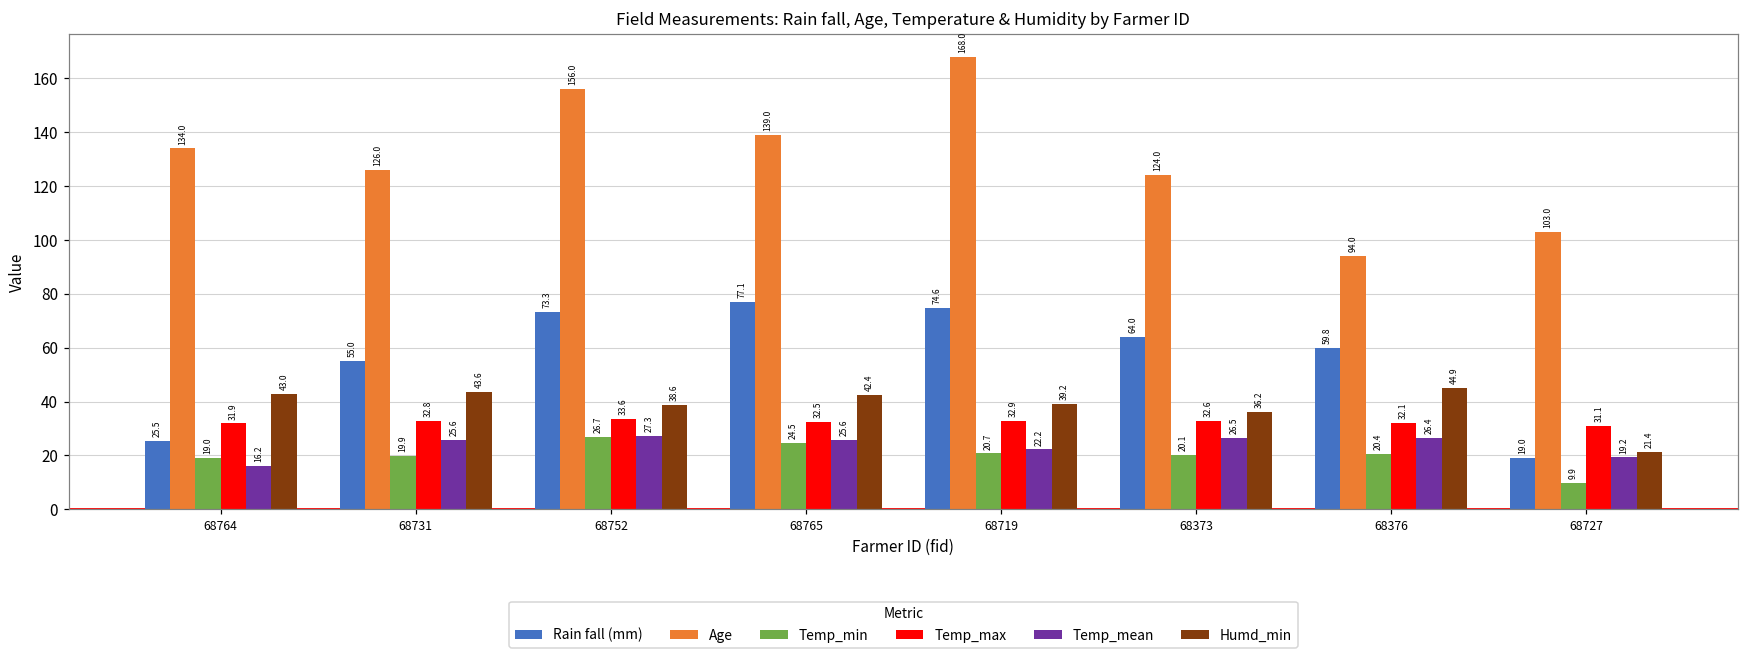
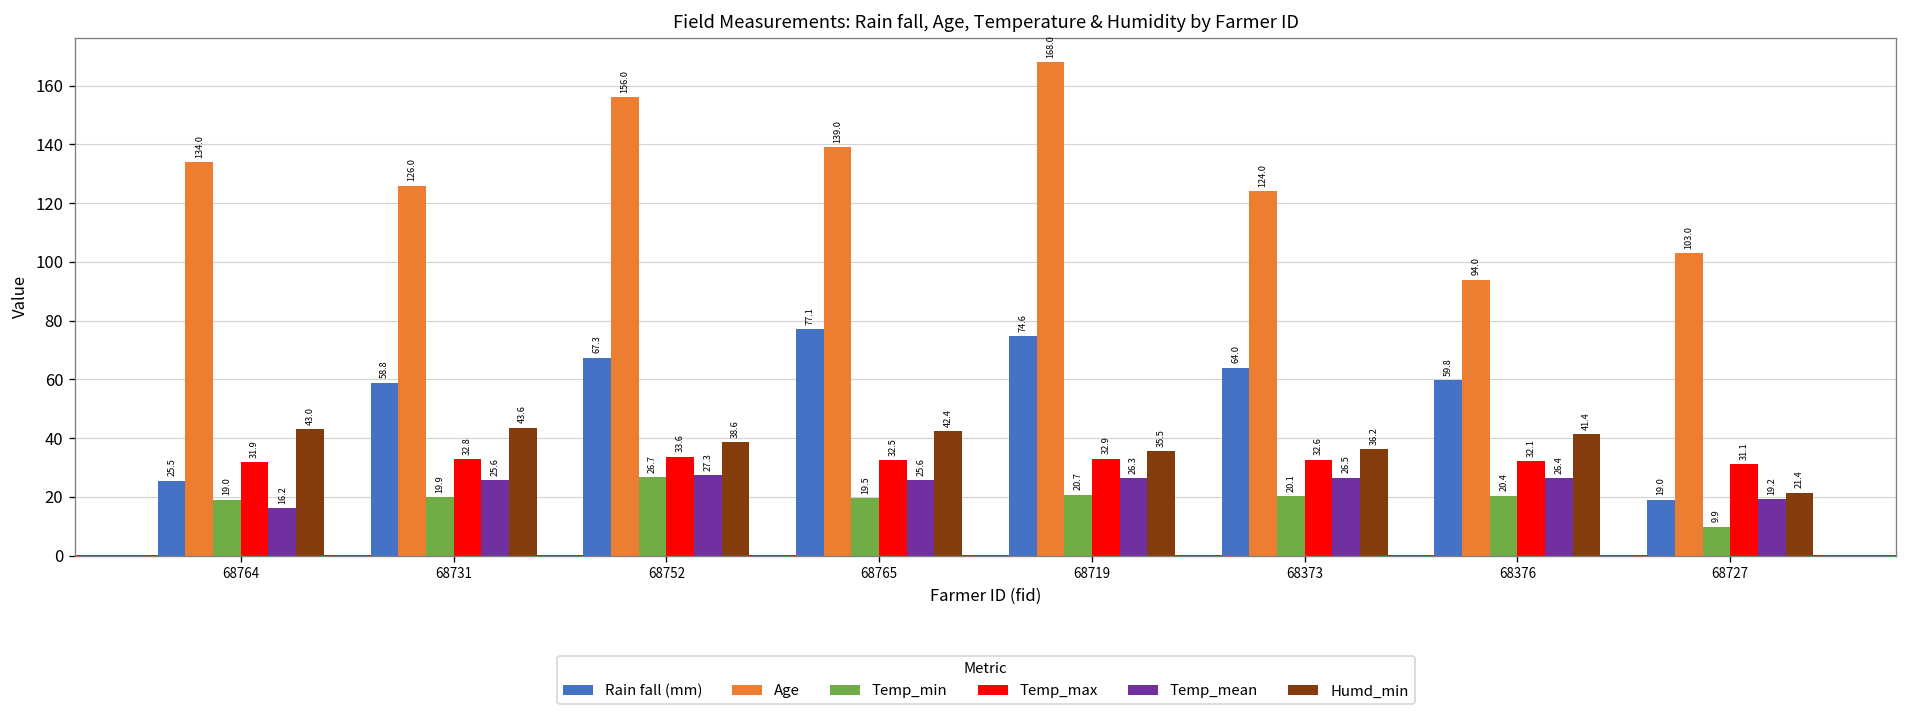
  {
    "Rain fall (mm)": {
      "68764": 25.5,
-     "68731": 55.0,
-     "68752": 73.3,
+     "68731": 58.8,
+     "68752": 67.3,
      "68765": 77.1,
      "68719": 74.6,
      "68373": 64.0,
      "68376": 59.8,
      "68727": 19.0
    },
    "Age": {
      "68764": 134.0,
      "68731": 126.0,
      "68752": 156.0,
      "68765": 139.0,
      "68719": 168.0,
      "68373": 124.0,
      "68376": 94.0,
      "68727": 103.0
    },
    "Temp_min": {
      "68764": 19.0,
      "68731": 19.9,
      "68752": 26.7,
-     "68765": 24.5,
+     "68765": 19.5,
      "68719": 20.7,
      "68373": 20.1,
      "68376": 20.4,
      "68727": 9.9
    },
    "Temp_max": {
      "68764": 31.9,
      "68731": 32.8,
      "68752": 33.6,
      "68765": 32.5,
      "68719": 32.9,
      "68373": 32.6,
      "68376": 32.1,
      "68727": 31.1
    },
    "Temp_mean": {
      "68764": 16.2,
      "68731": 25.6,
      "68752": 27.3,
      "68765": 25.6,
-     "68719": 22.2,
+     "68719": 26.3,
      "68373": 26.5,
      "68376": 26.4,
      "68727": 19.2
    },
    "Humd_min": {
      "68764": 43.0,
      "68731": 43.6,
      "68752": 38.6,
      "68765": 42.4,
-     "68719": 39.2,
+     "68719": 35.5,
      "68373": 36.2,
-     "68376": 44.9,
+     "68376": 41.4,
      "68727": 21.4
    }
  }
